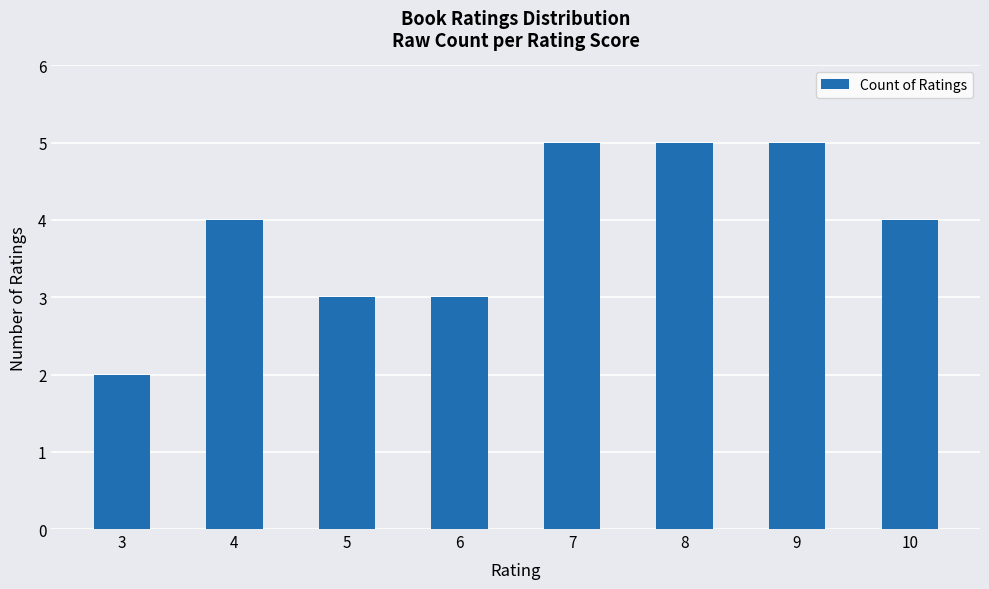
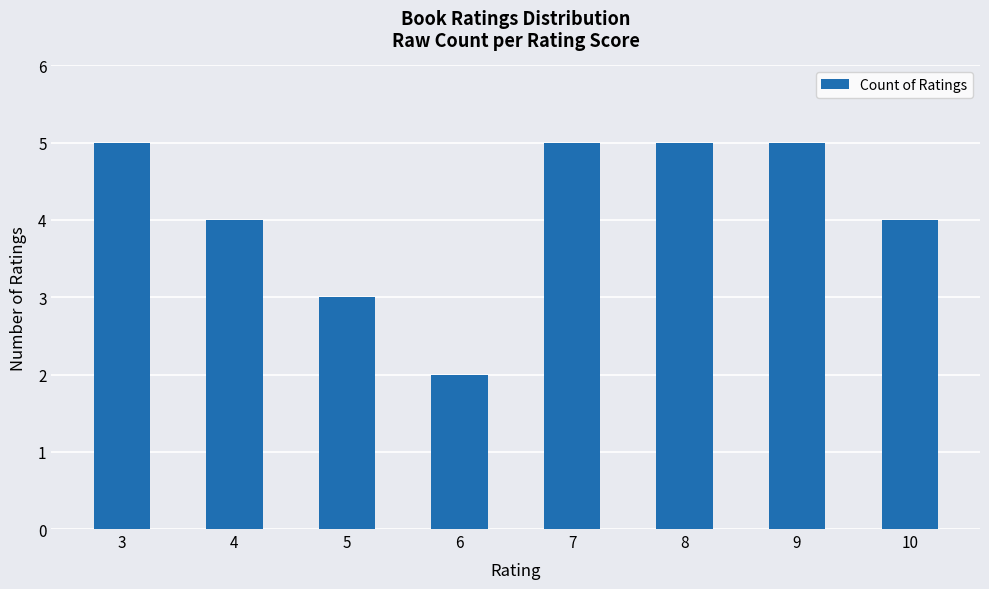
  {
-   "3": 2,
+   "3": 5,
    "4": 4,
    "5": 3,
-   "6": 3,
+   "6": 2,
    "7": 5,
    "8": 5,
    "9": 5,
    "10": 4
  }
